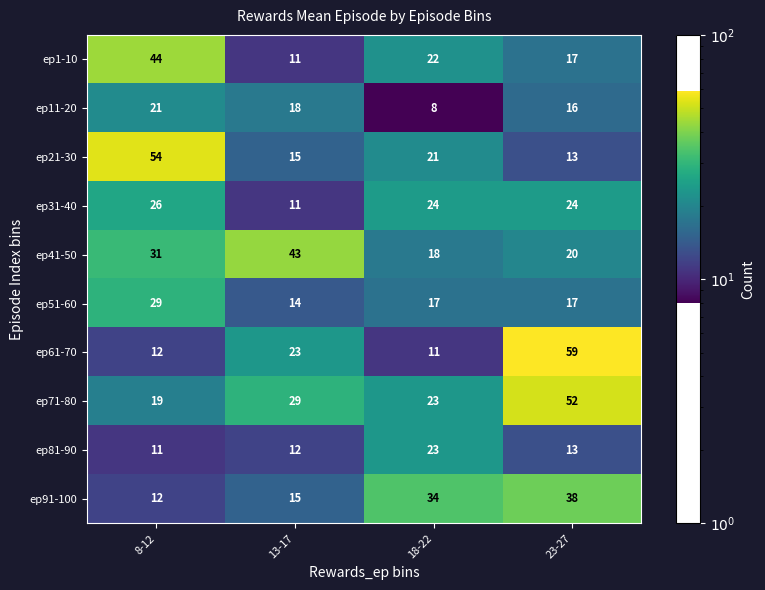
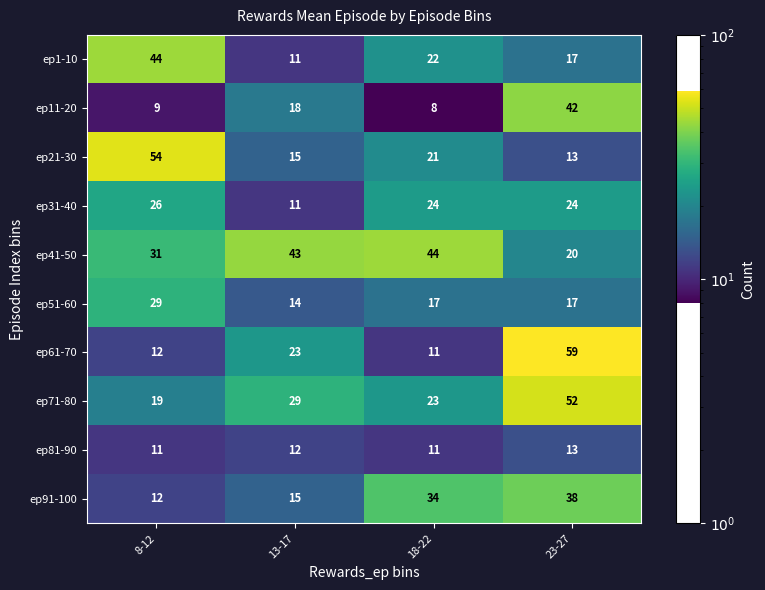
  {
    "ep1-10": {
      "8-12": 44,
      "13-17": 11,
      "18-22": 22,
      "23-27": 17
    },
    "ep11-20": {
-     "8-12": 21,
+     "8-12": 9,
      "13-17": 18,
      "18-22": 8,
-     "23-27": 16
+     "23-27": 42
    },
    "ep21-30": {
      "8-12": 54,
      "13-17": 15,
      "18-22": 21,
      "23-27": 13
    },
    "ep31-40": {
      "8-12": 26,
      "13-17": 11,
      "18-22": 24,
      "23-27": 24
    },
    "ep41-50": {
      "8-12": 31,
      "13-17": 43,
-     "18-22": 18,
+     "18-22": 44,
      "23-27": 20
    },
    "ep51-60": {
      "8-12": 29,
      "13-17": 14,
      "18-22": 17,
      "23-27": 17
    },
    "ep61-70": {
      "8-12": 12,
      "13-17": 23,
      "18-22": 11,
      "23-27": 59
    },
    "ep71-80": {
      "8-12": 19,
      "13-17": 29,
      "18-22": 23,
      "23-27": 52
    },
    "ep81-90": {
      "8-12": 11,
      "13-17": 12,
-     "18-22": 23,
+     "18-22": 11,
      "23-27": 13
    },
    "ep91-100": {
      "8-12": 12,
      "13-17": 15,
      "18-22": 34,
      "23-27": 38
    }
  }
